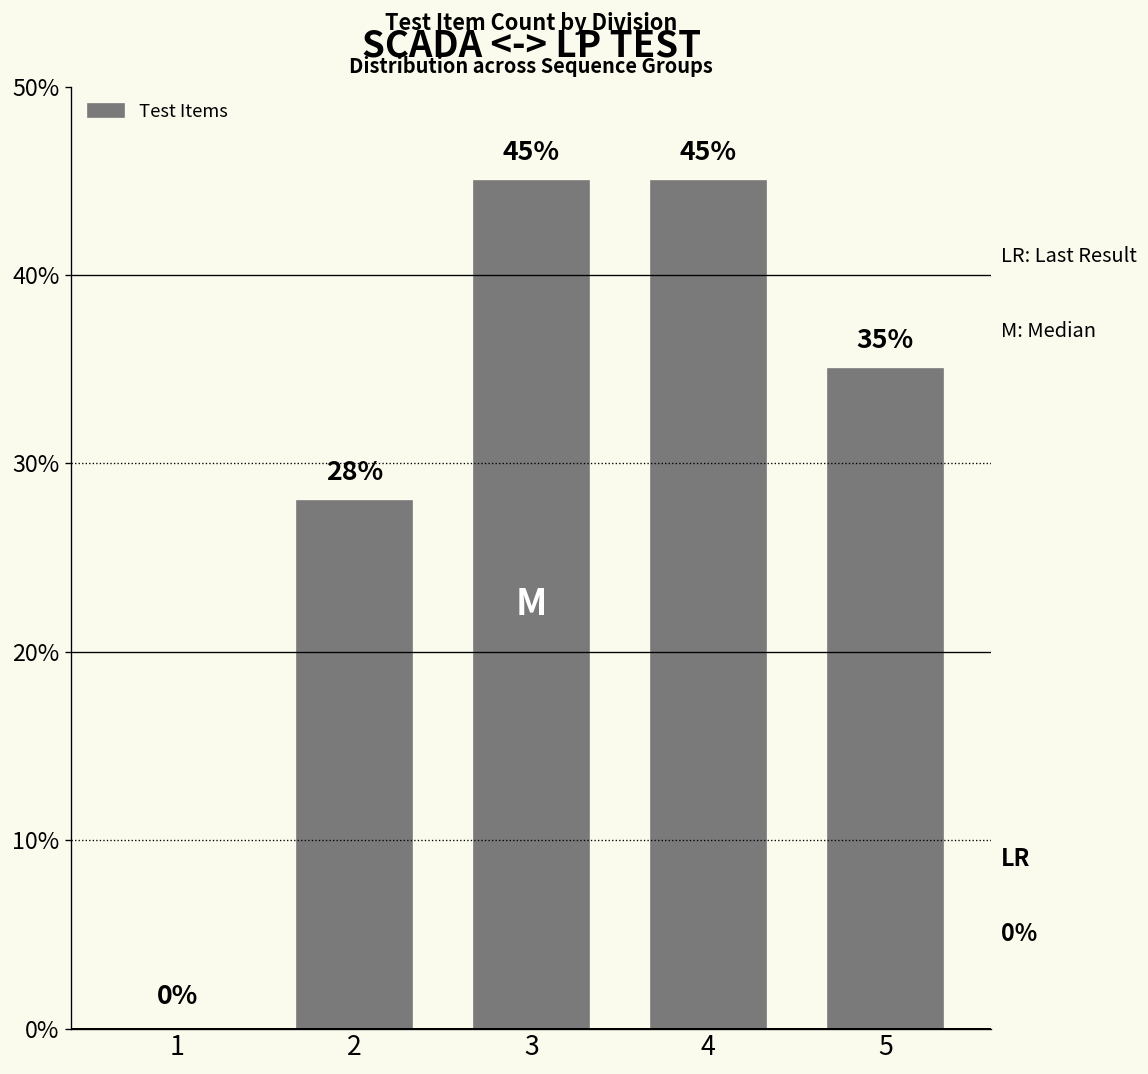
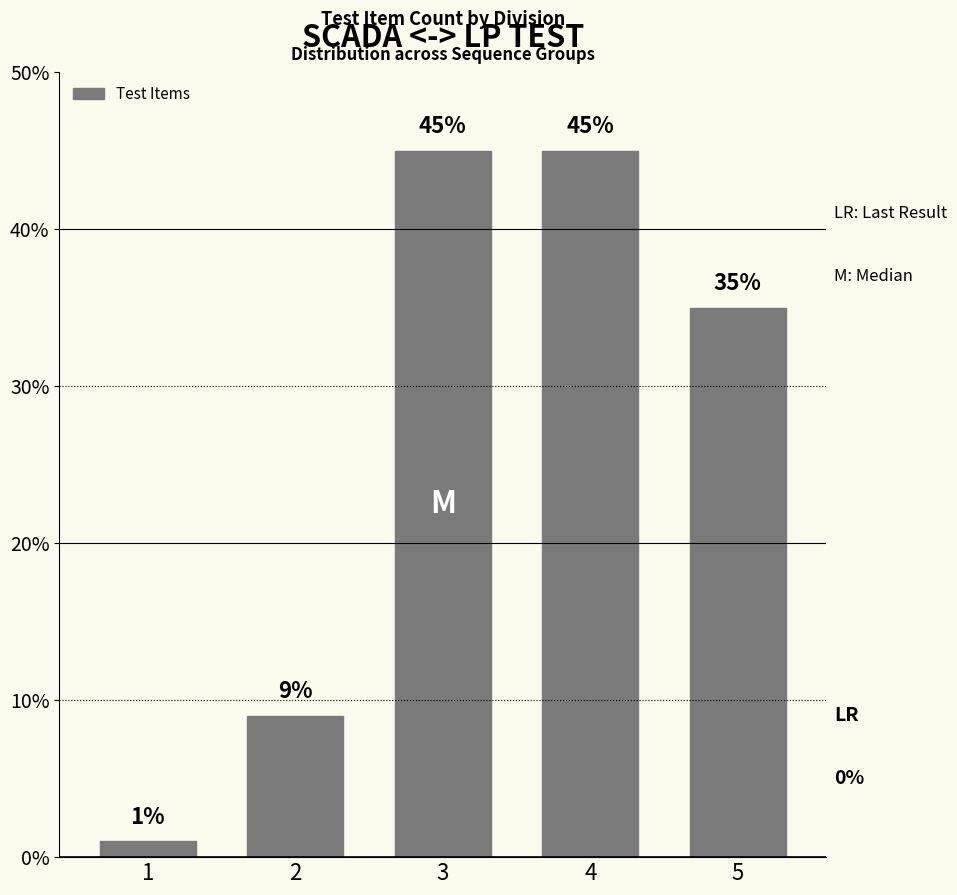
  {
-   "1": "0%",
-   "2": "28%",
+   "1": "1%",
+   "2": "9%",
    "3": "45%",
    "4": "45%",
    "5": "35%"
  }
